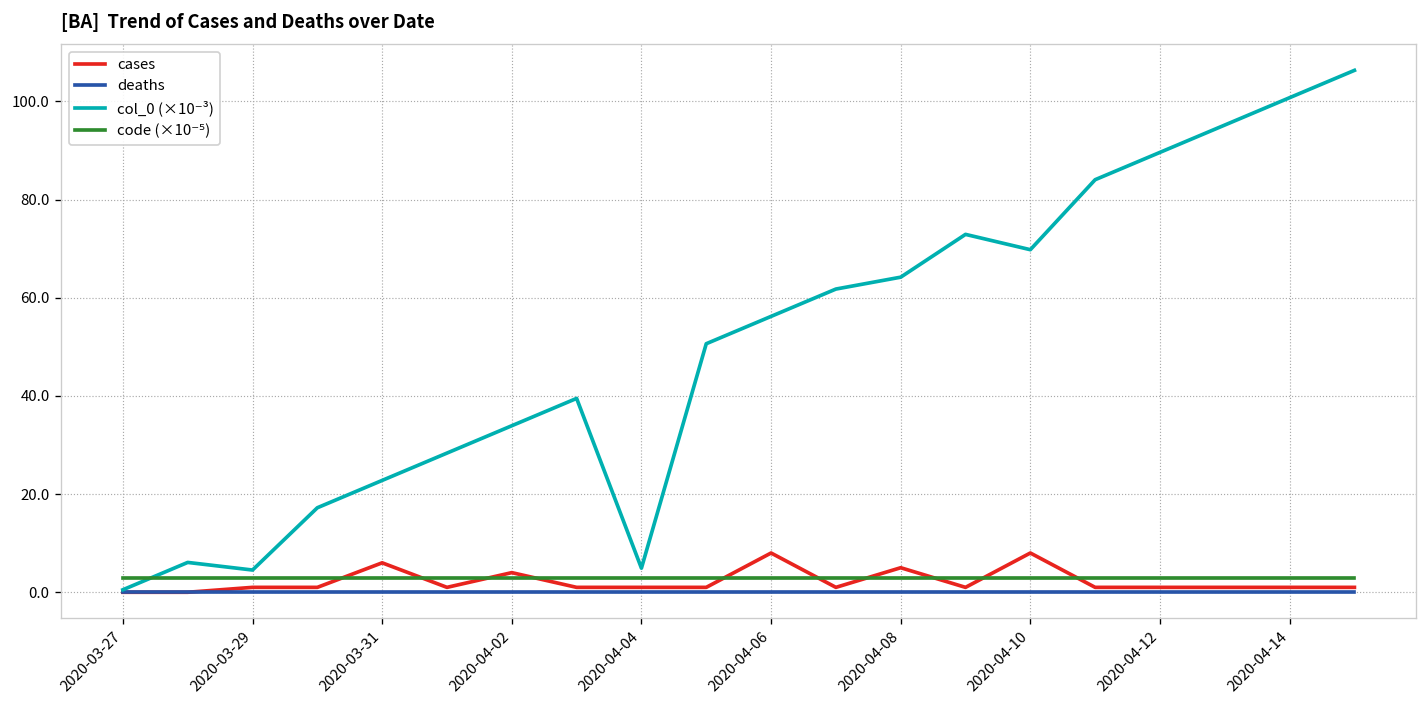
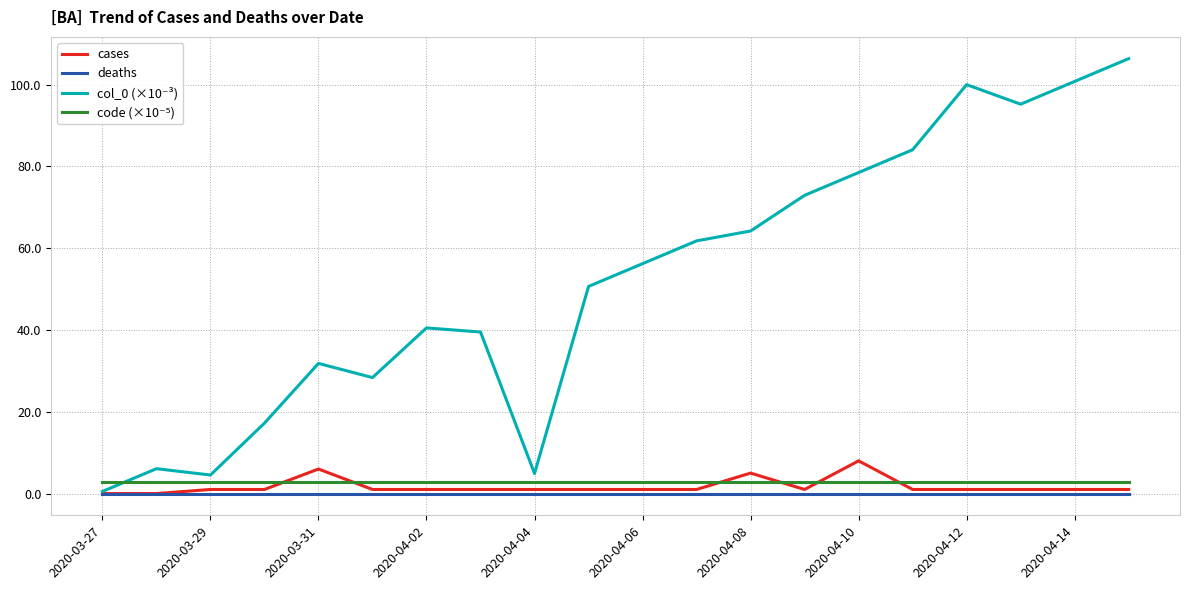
  {
    "cases": {
      "2020-03-29": 1,
      "2020-03-31": 6,
-     "2020-04-02": 4,
+     "2020-04-02": 1,
      "2020-04-04": 1,
-     "2020-04-06": 8,
+     "2020-04-06": 1,
      "2020-04-08": 5,
      "2020-04-10": 8,
      "2020-04-12": 1,
      "2020-04-14": 1
    },
    "deaths": {
      "2020-03-29": 0,
      "2020-03-31": 0,
      "2020-04-02": 0,
      "2020-04-04": 0,
      "2020-04-06": 0,
      "2020-04-08": 0,
      "2020-04-10": 0,
      "2020-04-12": 0,
      "2020-04-14": 0
    },
    "col_0 (×10⁻³)": {
      "2020-03-29": 5,
-     "2020-03-31": 23,
-     "2020-04-02": 34,
+     "2020-03-31": 32,
+     "2020-04-02": 41,
      "2020-04-04": 5,
      "2020-04-06": 56,
      "2020-04-08": 64,
-     "2020-04-10": 70,
-     "2020-04-12": 90,
+     "2020-04-10": 78,
+     "2020-04-12": 100,
      "2020-04-14": 101
    },
    "code (×10⁻⁵)": {
      "2020-03-27": 3,
      "2020-03-29": 3,
      "2020-03-31": 3,
      "2020-04-02": 3,
      "2020-04-04": 3,
      "2020-04-06": 3,
      "2020-04-08": 3,
      "2020-04-10": 3,
      "2020-04-12": 3,
      "2020-04-14": 3
    }
  }
